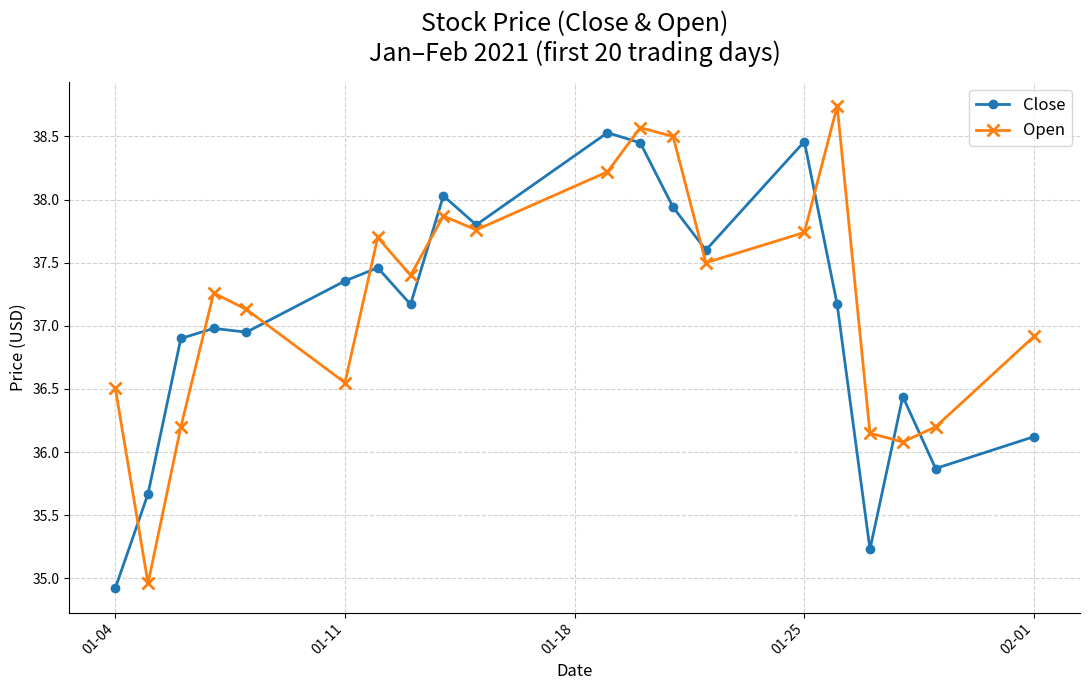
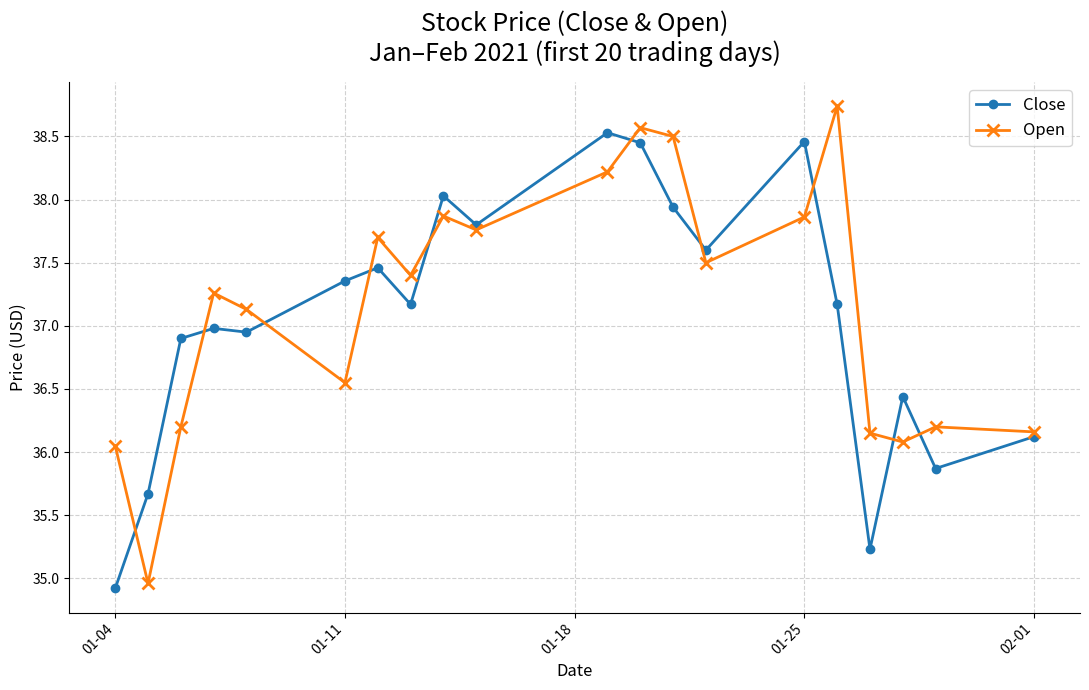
  {
    "Close": {
      "01-04": 34.92,
      "01-11": 37.36,
      "01-25": 38.46,
      "02-01": 36.12
    },
    "Open": {
-     "01-04": 36.51,
+     "01-04": 36.05,
      "01-11": 36.55,
-     "01-25": 37.74,
-     "02-01": 36.92
+     "01-25": 37.86,
+     "02-01": 36.16
    }
  }
